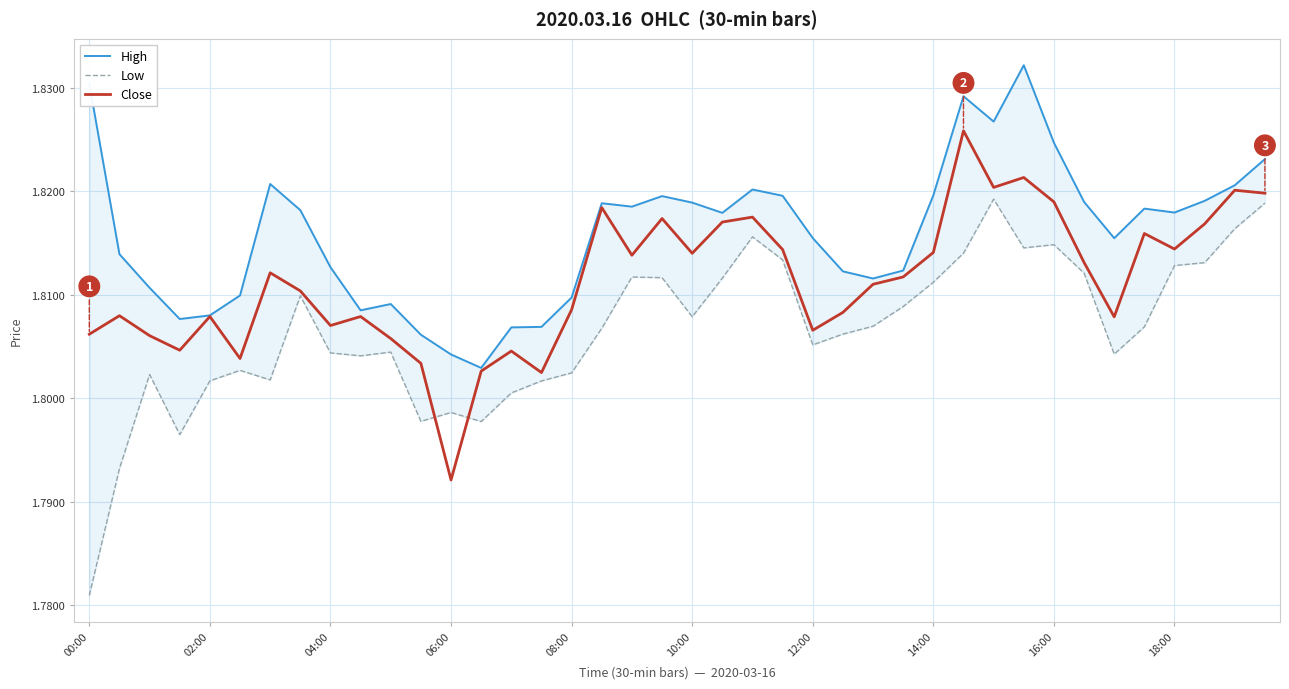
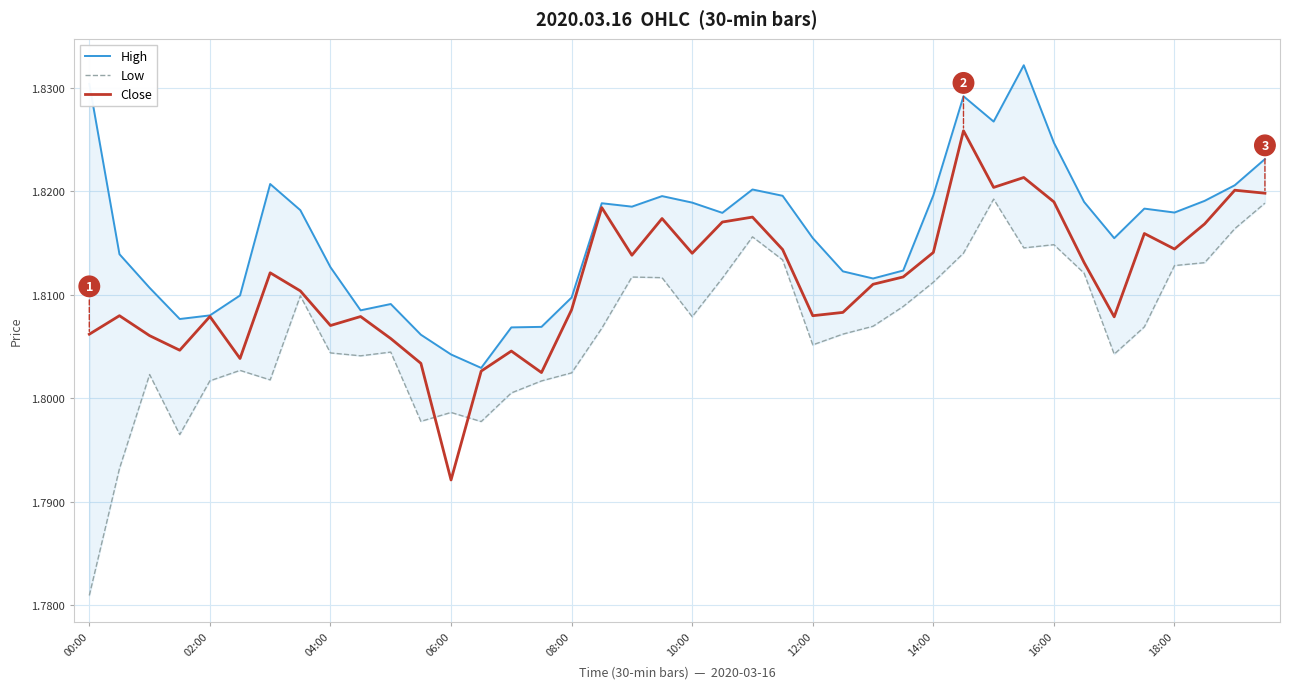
  {
    "High": {
      "04:00": 1.8127,
      "06:00": 1.8042,
      "08:00": 1.8097,
      "10:00": 1.8189,
      "12:00": 1.8155,
      "14:00": 1.8196,
      "16:00": 1.8247,
      "18:00": 1.8180
    },
    "Low": {
      "00:00": 1.7809,
      "02:00": 1.8017,
      "04:00": 1.8044,
      "06:00": 1.7986,
      "08:00": 1.8025,
      "10:00": 1.8079,
      "12:00": 1.8052,
      "14:00": 1.8112,
      "16:00": 1.8149,
      "18:00": 1.8128
    },
    "Close": {
      "00:00": 1.8062,
      "04:00": 1.8070,
      "06:00": 1.7921,
      "08:00": 1.8086,
      "10:00": 1.8140,
-     "12:00": 1.8066,
+     "12:00": 1.8080,
      "14:00": 1.8141,
      "16:00": 1.8190,
      "18:00": 1.8144
    }
  }
